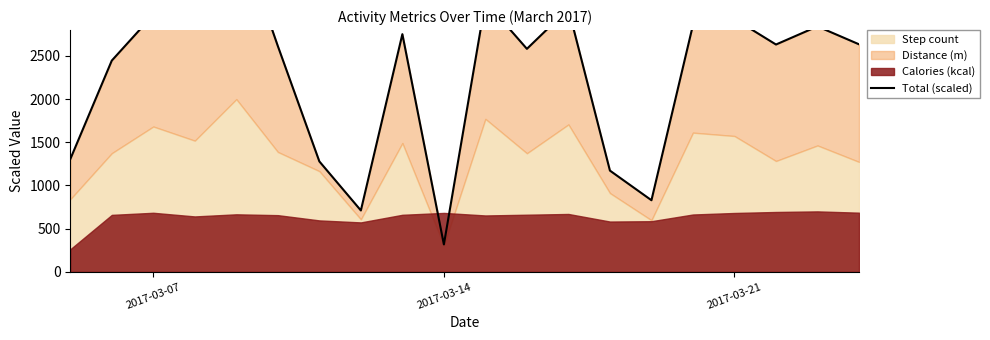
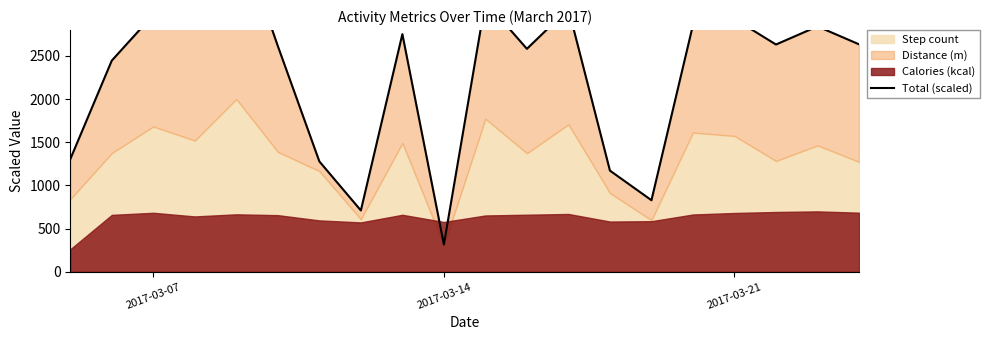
  {
    "Calories (kcal)": {
      "2017-03-07": 700,
-     "2017-03-14": 700,
+     "2017-03-14": 600,
      "2017-03-21": 700
    }
  }
